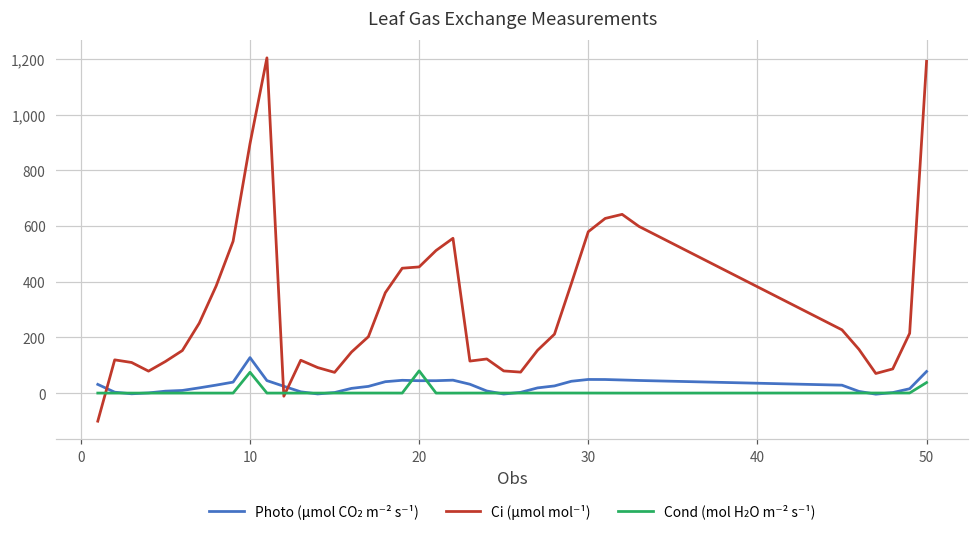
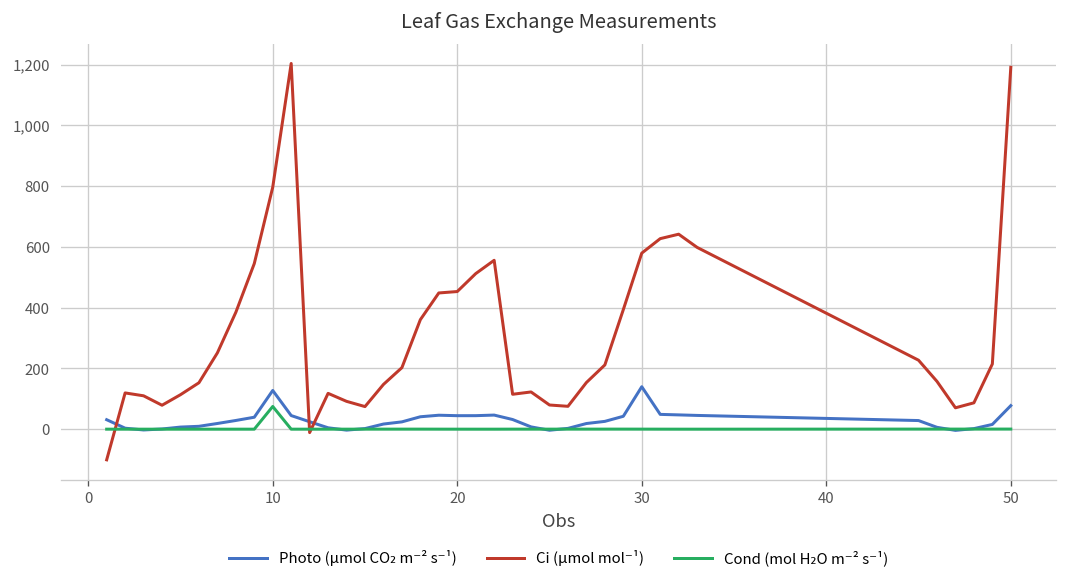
  {
    "Photo (µmol CO₂ m⁻² s⁻¹)": {
      "10": "130",
      "20": "40",
-     "30": "50",
+     "30": "140",
      "50": "80"
    },
    "Ci (µmol mol⁻¹)": {
-     "10": "900",
+     "10": "800",
      "20": "450",
      "30": "580",
      "50": "1,190"
    },
    "Cond (mol H₂O m⁻² s⁻¹)": {
      "10": "70",
-     "20": "80",
+     "20": "0",
      "30": "0",
-     "50": "40"
+     "50": "0"
    }
  }
